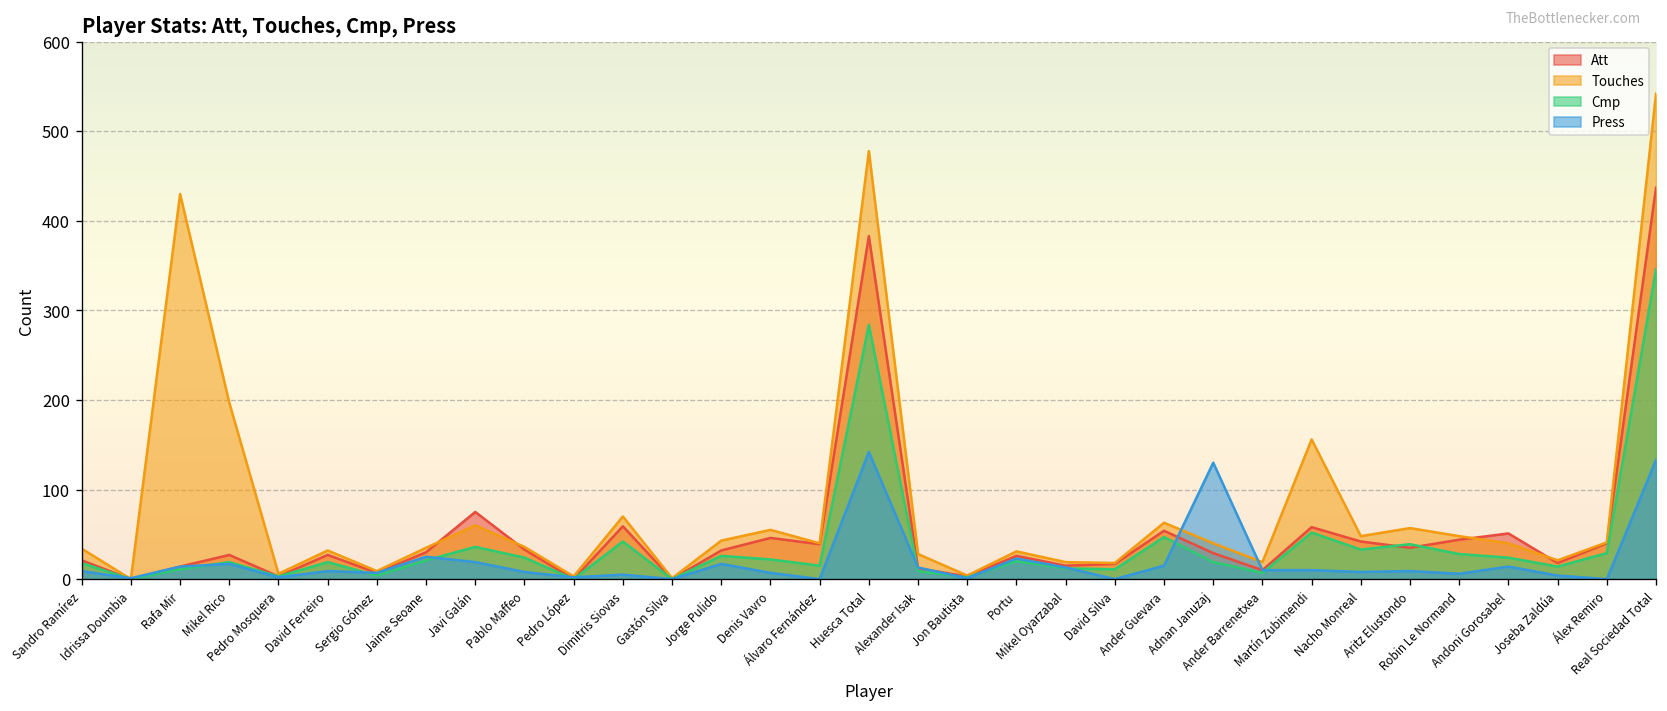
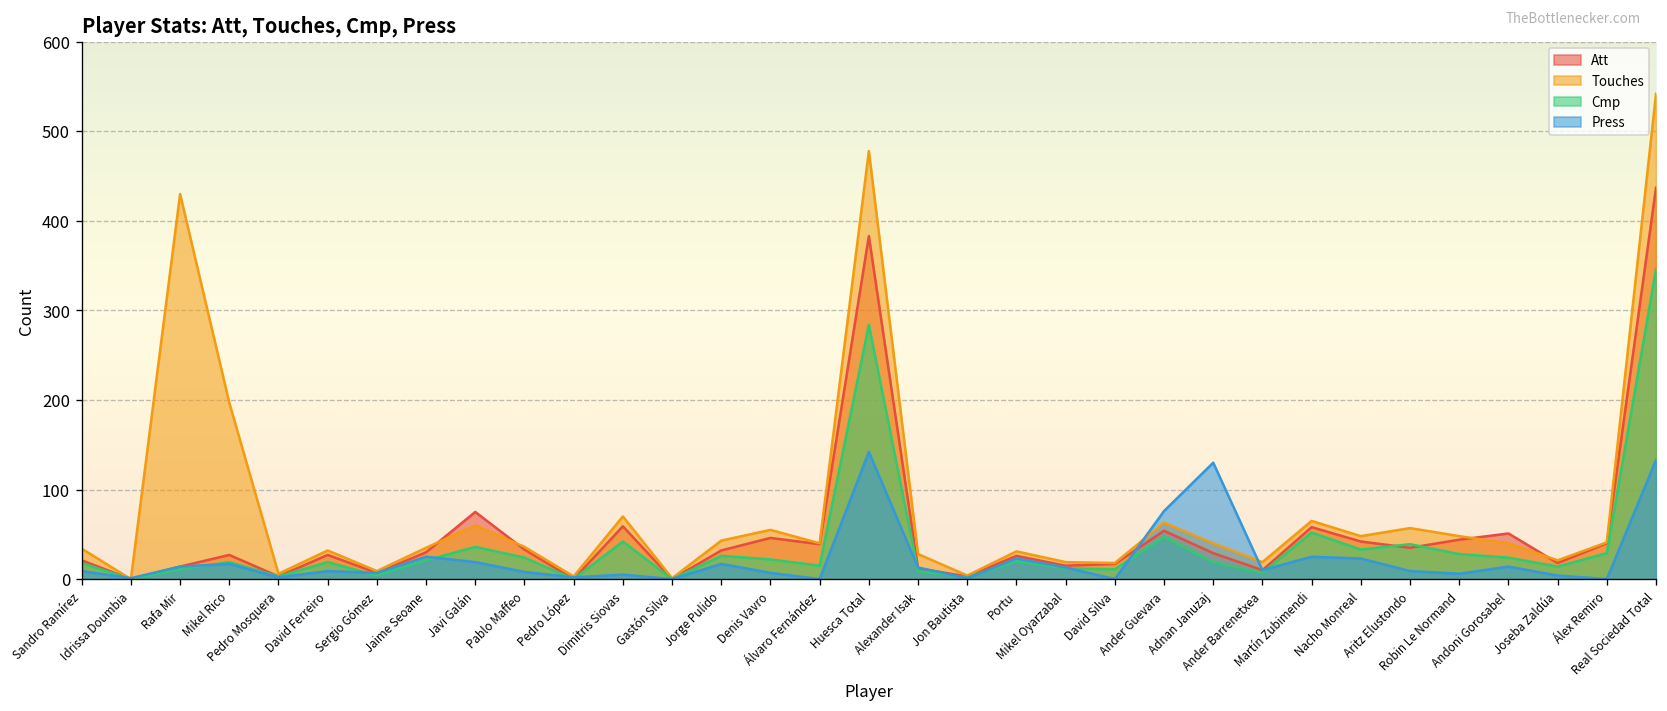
  {
    "Att": {
      "Mikel Rico": 30,
      "David Ferreiro": 30,
      "Jaime Seoane": 30,
      "Javi Galán": 80,
      "Dimitris Siovas": 60,
      "Jorge Pulido": 30,
      "Denis Vavro": 50,
      "Huesca Total": 380,
      "Ander Guevara": 50,
      "Adnan Januzaj": 30,
      "Martín Zubimendi": 60,
      "Nacho Monreal": 40,
      "Aritz Elustondo": 40,
      "Robin Le Normand": 40,
      "Andoni Gorosabel": 50,
      "Real Sociedad Total": 440
    },
    "Touches": {
      "Sandro Ramírez": 30,
      "Rafa Mir": 430,
      "Mikel Rico": 200,
      "David Ferreiro": 30,
      "Jaime Seoane": 40,
      "Javi Galán": 60,
      "Dimitris Siovas": 70,
      "Jorge Pulido": 40,
      "Denis Vavro": 60,
      "Huesca Total": 480,
      "Alexander Isak": 30,
      "Portu": 30,
      "Mikel Oyarzabal": 20,
      "Ander Guevara": 60,
      "Adnan Januzaj": 40,
      "Ander Barrenetxea": 20,
-     "Martín Zubimendi": 160,
+     "Martín Zubimendi": 70,
      "Nacho Monreal": 50,
      "Aritz Elustondo": 60,
      "Robin Le Normand": 50,
      "Andoni Gorosabel": 40,
      "Real Sociedad Total": 540
    },
    "Cmp": {
      "David Ferreiro": 20,
      "Jaime Seoane": 20,
      "Javi Galán": 40,
      "Pablo Maffeo": 20,
      "Dimitris Siovas": 40,
      "Jorge Pulido": 30,
      "Denis Vavro": 20,
      "Álvaro Fernández": 20,
      "Huesca Total": 280,
      "David Silva": 10,
      "Ander Guevara": 50,
      "Adnan Januzaj": 20,
      "Martín Zubimendi": 50,
      "Nacho Monreal": 30,
      "Aritz Elustondo": 40,
      "Robin Le Normand": 30,
      "Andoni Gorosabel": 20,
      "Joseba Zaldúa": 10,
      "Álex Remiro": 30,
      "Real Sociedad Total": 350
    },
    "Press": {
      "Sandro Ramírez": 10,
      "David Ferreiro": 10,
      "Jaime Seoane": 30,
      "Javi Galán": 20,
      "Pablo Maffeo": 10,
      "Dimitris Siovas": 10,
      "Jorge Pulido": 20,
      "Denis Vavro": 10,
      "Álvaro Fernández": 0,
      "Huesca Total": 140,
      "David Silva": 0,
-     "Ander Guevara": 20,
+     "Ander Guevara": 80,
      "Adnan Januzaj": 130,
-     "Martín Zubimendi": 10,
-     "Nacho Monreal": 10,
+     "Martín Zubimendi": 30,
+     "Nacho Monreal": 20,
      "Aritz Elustondo": 10,
      "Robin Le Normand": 10,
      "Andoni Gorosabel": 10,
      "Joseba Zaldúa": 0,
      "Álex Remiro": 0,
      "Real Sociedad Total": 130
    }
  }
